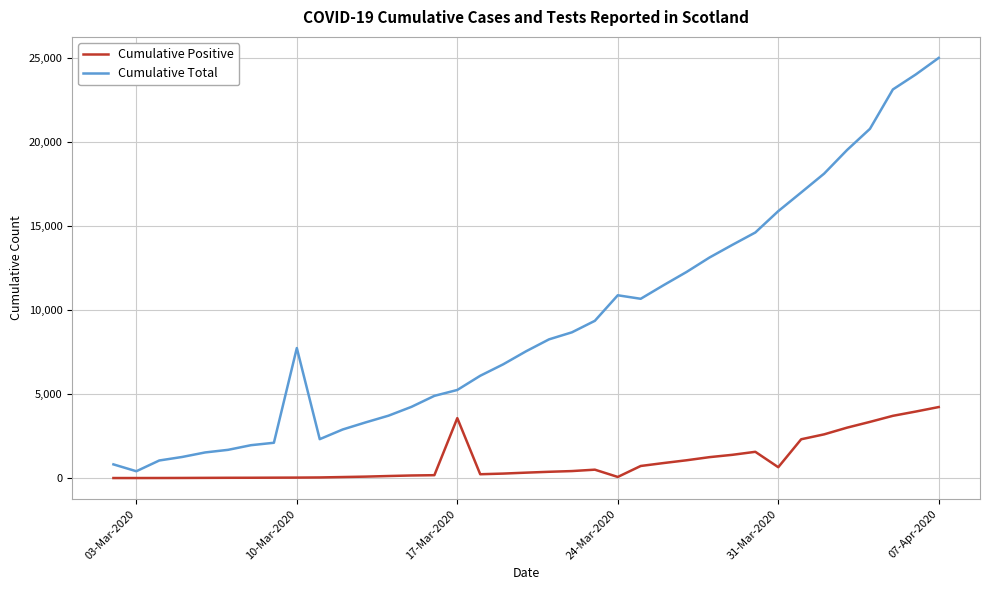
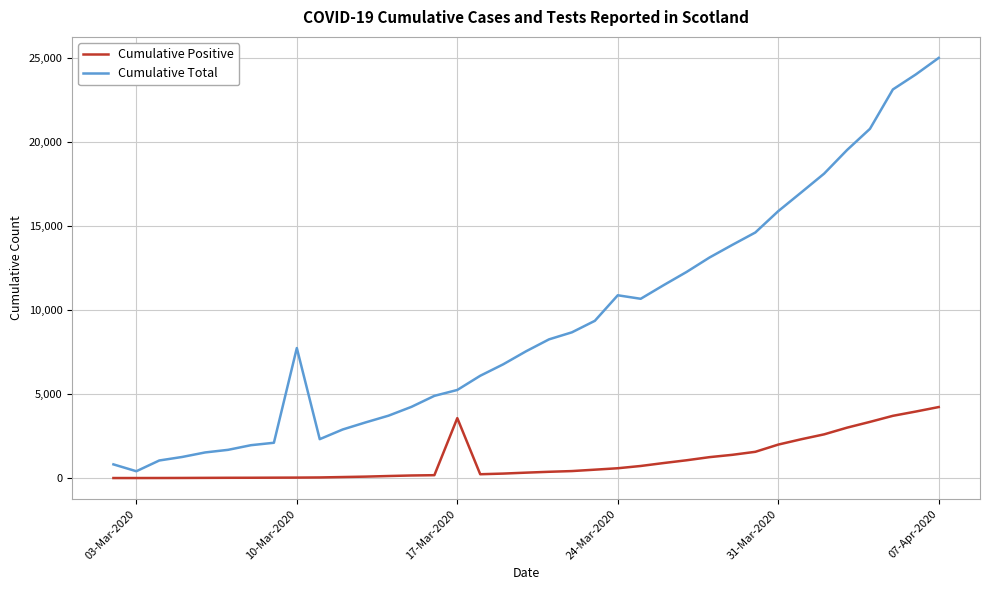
  {
    "Cumulative Positive": {
      "03-Mar-2020": "0",
      "10-Mar-2020": "0",
      "17-Mar-2020": "3,600",
-     "24-Mar-2020": "100",
-     "31-Mar-2020": "600",
+     "24-Mar-2020": "600",
+     "31-Mar-2020": "2,000",
      "07-Apr-2020": "4,200"
    },
    "Cumulative Total": {
      "03-Mar-2020": "400",
      "10-Mar-2020": "7,700",
      "17-Mar-2020": "5,200",
      "24-Mar-2020": "10,900",
      "31-Mar-2020": "15,900",
      "07-Apr-2020": "25,000"
    }
  }
